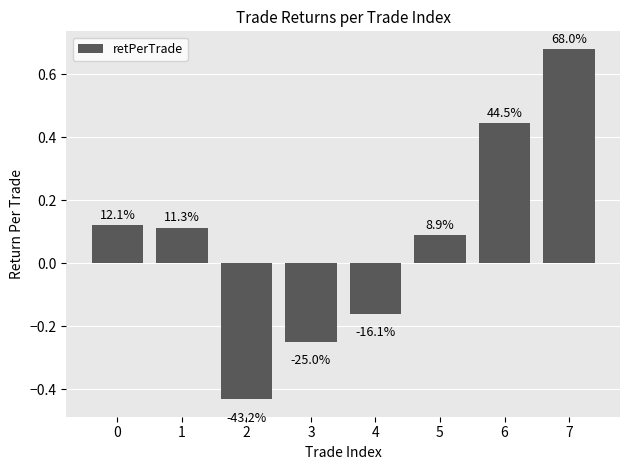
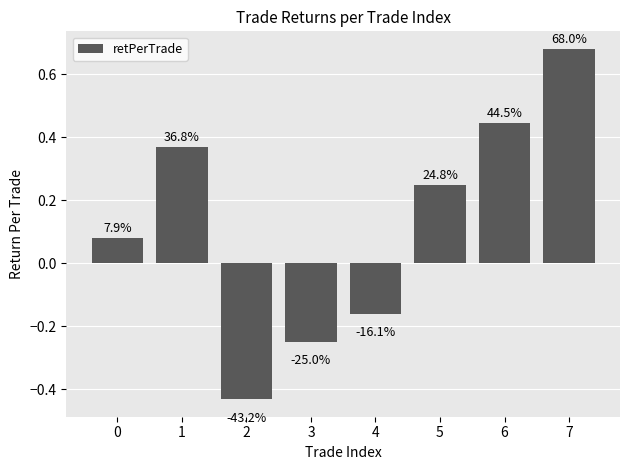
  {
-   "0": "12.1%",
-   "1": "11.3%",
+   "0": "7.9%",
+   "1": "36.8%",
    "2": "-43.2%",
    "3": "-25.0%",
    "4": "-16.1%",
-   "5": "8.9%",
+   "5": "24.8%",
    "6": "44.5%",
    "7": "68.0%"
  }
